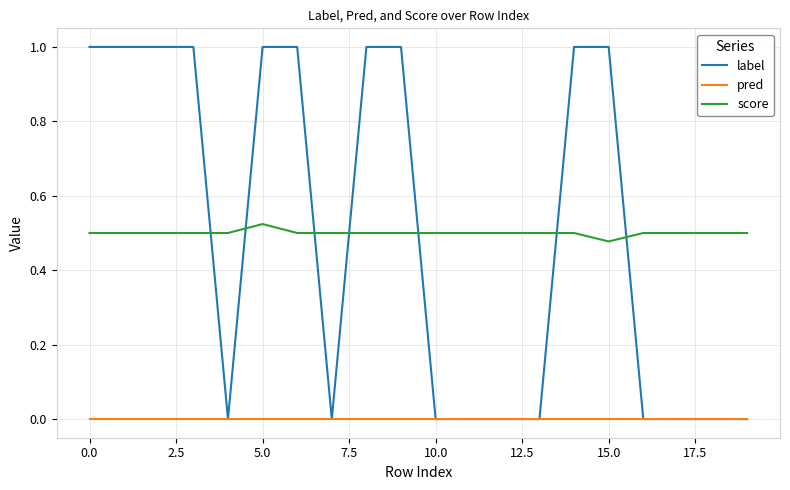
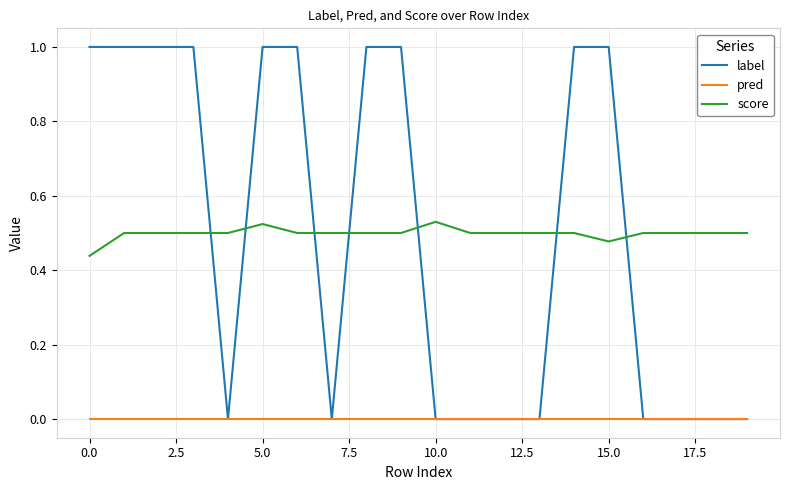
  {
    "label": {
      "0.0": 1.00,
      "5.0": 1.00,
      "15.0": 1.00
    },
    "pred": {
      "0.0": 0.00,
      "5.0": 0.00,
      "15.0": 0.00
    },
    "score": {
-     "0.0": 0.50,
+     "0.0": 0.44,
      "5.0": 0.52,
-     "10.0": 0.50,
+     "10.0": 0.53,
      "15.0": 0.48
    }
  }
